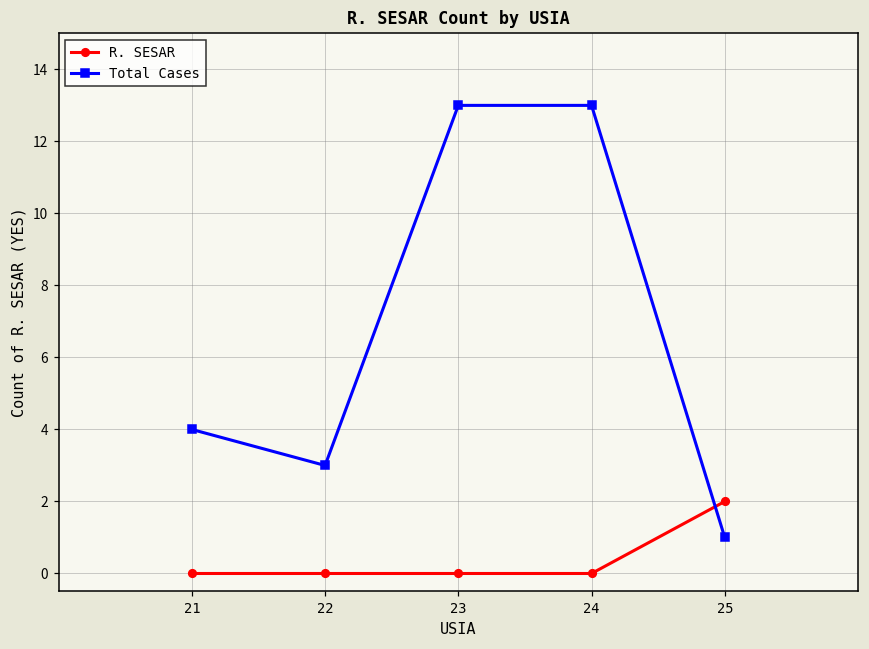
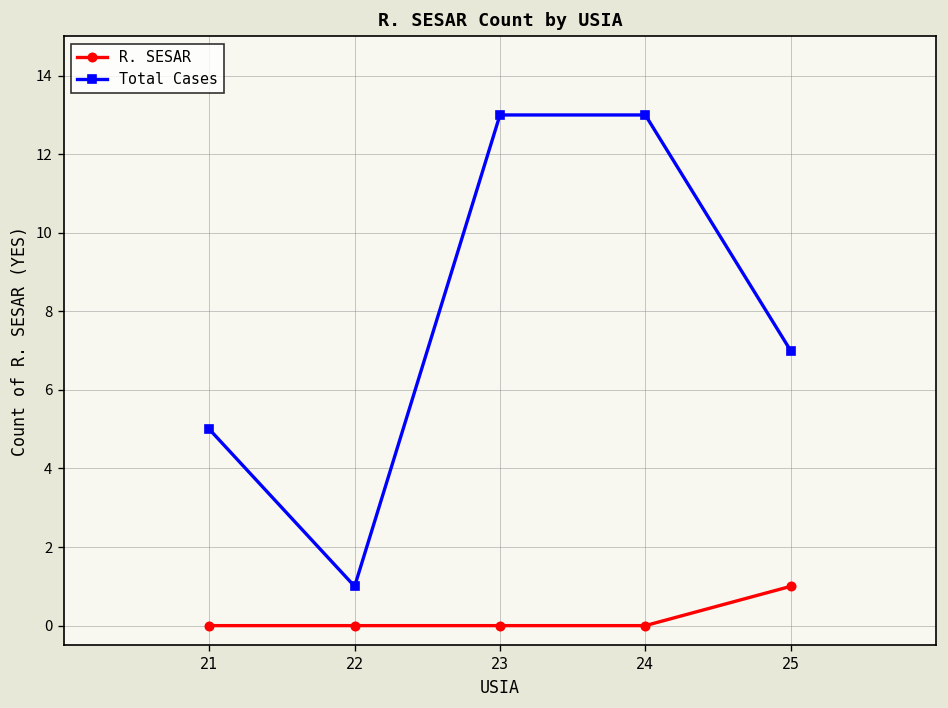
  {
    "R. SESAR": {
      "21": 0,
      "22": 0,
      "23": 0,
      "24": 0,
-     "25": 2
+     "25": 1
    },
    "Total Cases": {
-     "21": 4,
-     "22": 3,
+     "21": 5,
+     "22": 1,
      "23": 13,
      "24": 13,
-     "25": 1
+     "25": 7
    }
  }
